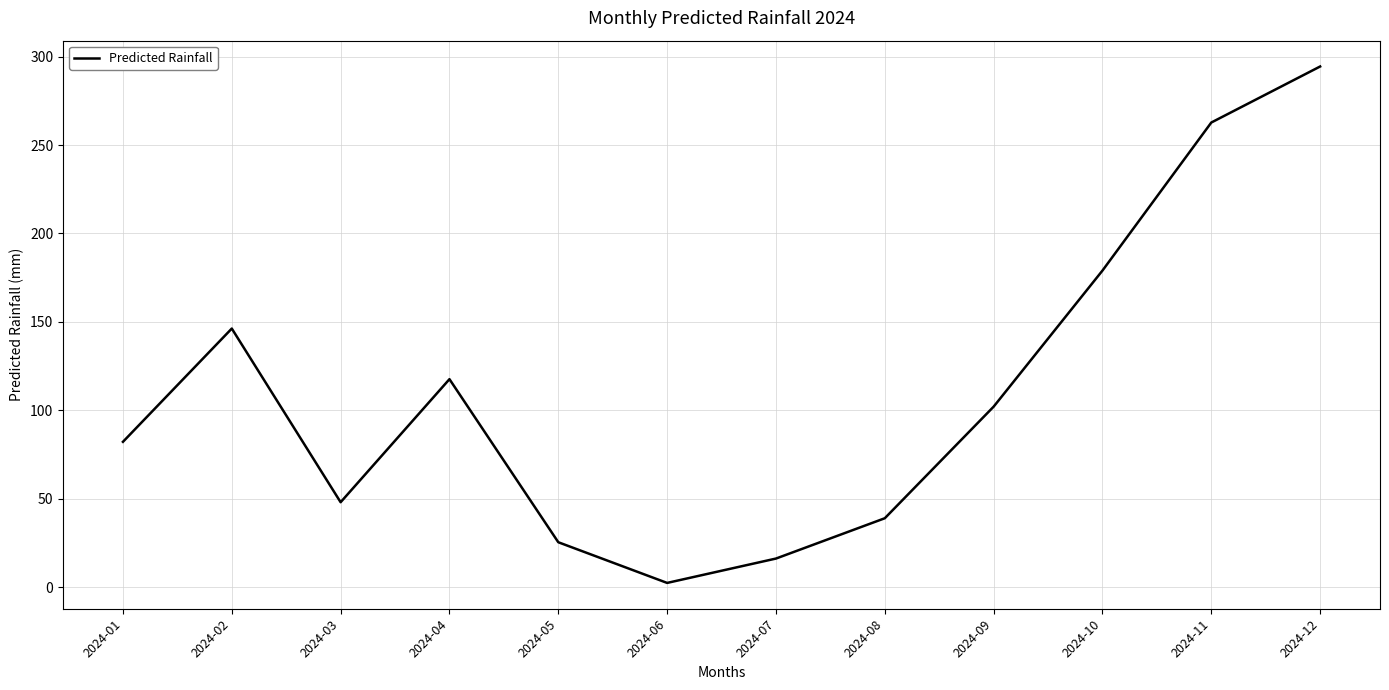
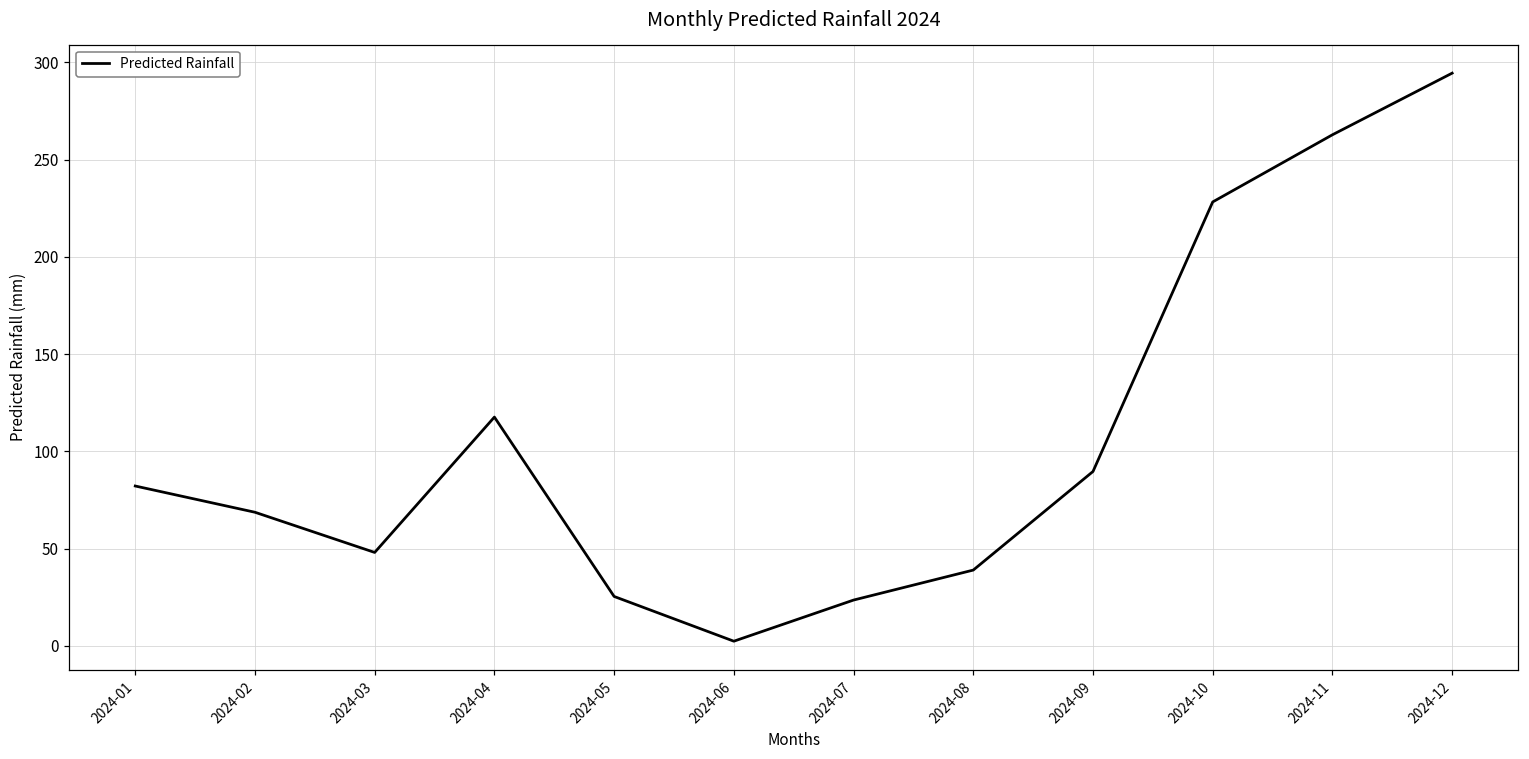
  {
    "2024-01": 82,
-   "2024-02": 146,
+   "2024-02": 69,
    "2024-03": 48,
    "2024-04": 118,
    "2024-05": 25,
    "2024-06": 2,
-   "2024-07": 16,
+   "2024-07": 24,
    "2024-08": 39,
-   "2024-09": 102,
-   "2024-10": 179,
+   "2024-09": 90,
+   "2024-10": 228,
    "2024-11": 263,
    "2024-12": 294
  }
